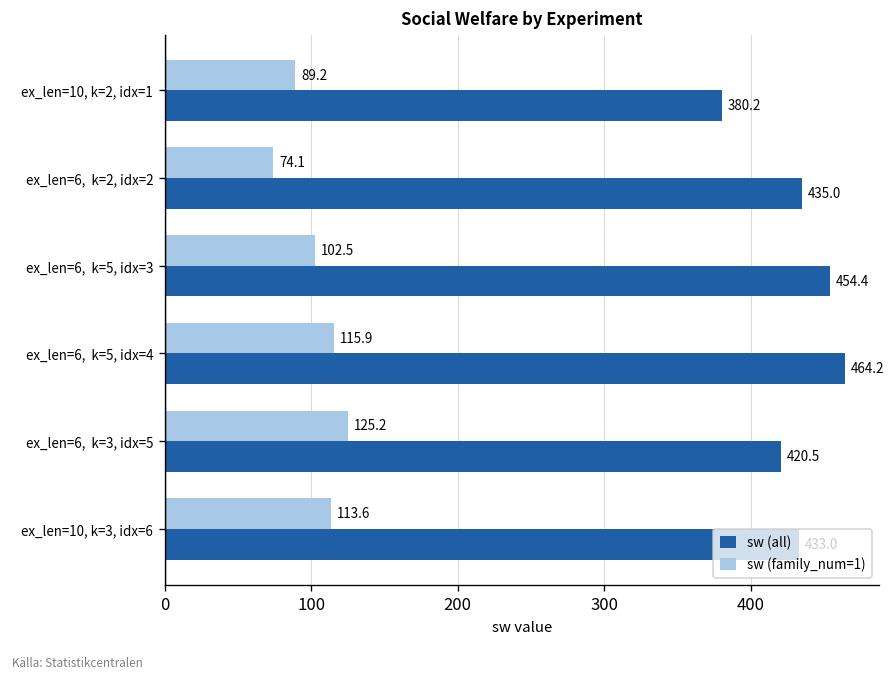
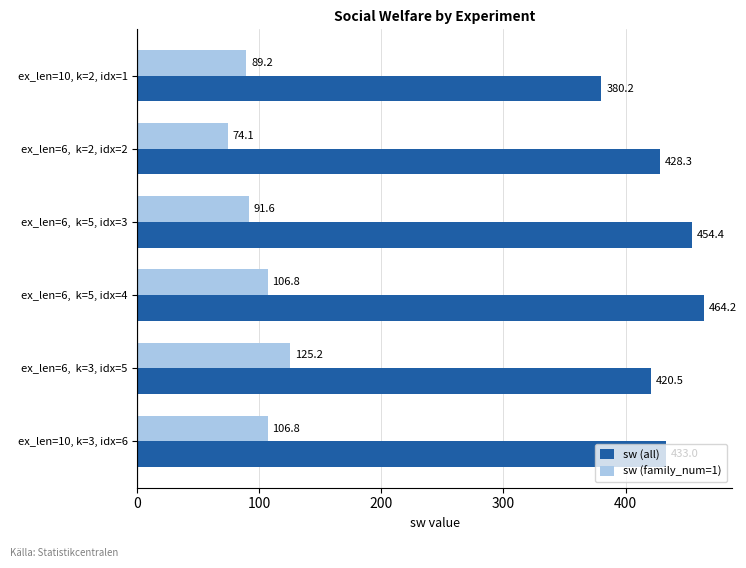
  {
    "sw (all)": {
      "ex_len=10, k=2, idx=1": 380.2,
-     "ex_len=6, k=2, idx=2": 435.0,
+     "ex_len=6, k=2, idx=2": 428.3,
      "ex_len=6, k=5, idx=3": 454.4,
      "ex_len=6, k=5, idx=4": 464.2,
      "ex_len=6, k=3, idx=5": 420.5
    },
    "sw (family_num=1)": {
      "ex_len=10, k=2, idx=1": 89.2,
      "ex_len=6, k=2, idx=2": 74.1,
-     "ex_len=6, k=5, idx=3": 102.5,
-     "ex_len=6, k=5, idx=4": 115.9,
+     "ex_len=6, k=5, idx=3": 91.6,
+     "ex_len=6, k=5, idx=4": 106.8,
      "ex_len=6, k=3, idx=5": 125.2,
-     "ex_len=10, k=3, idx=6": 113.6
+     "ex_len=10, k=3, idx=6": 106.8
    }
  }
